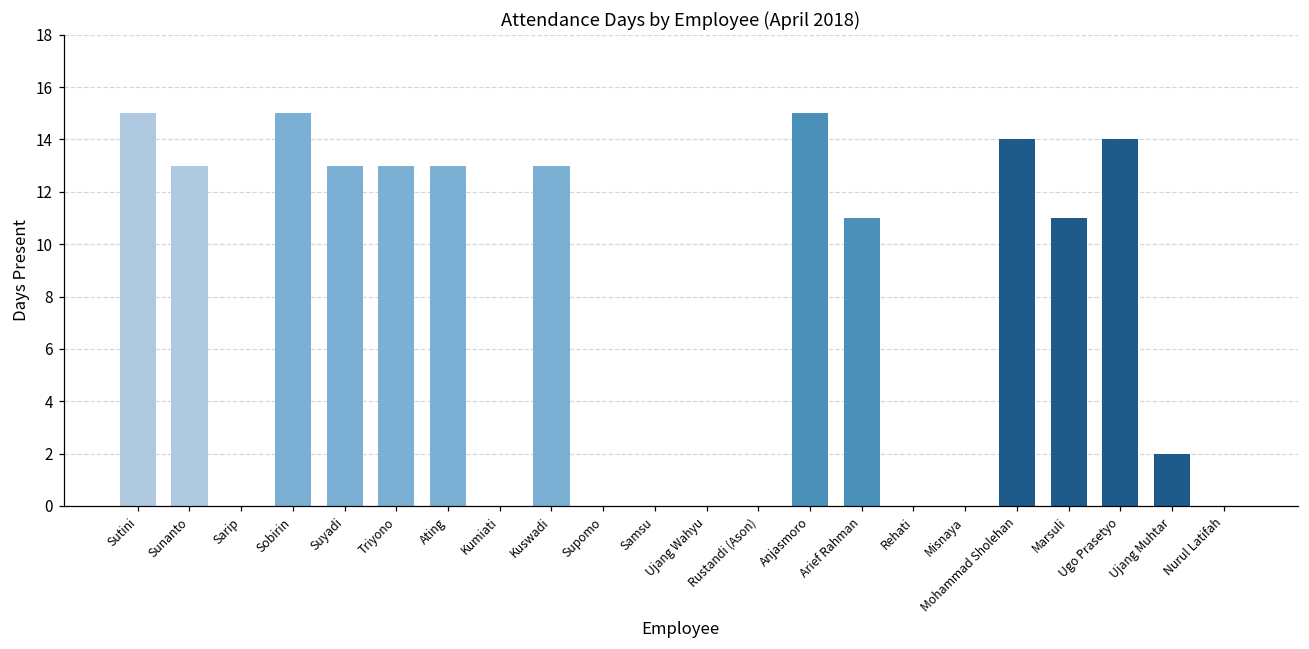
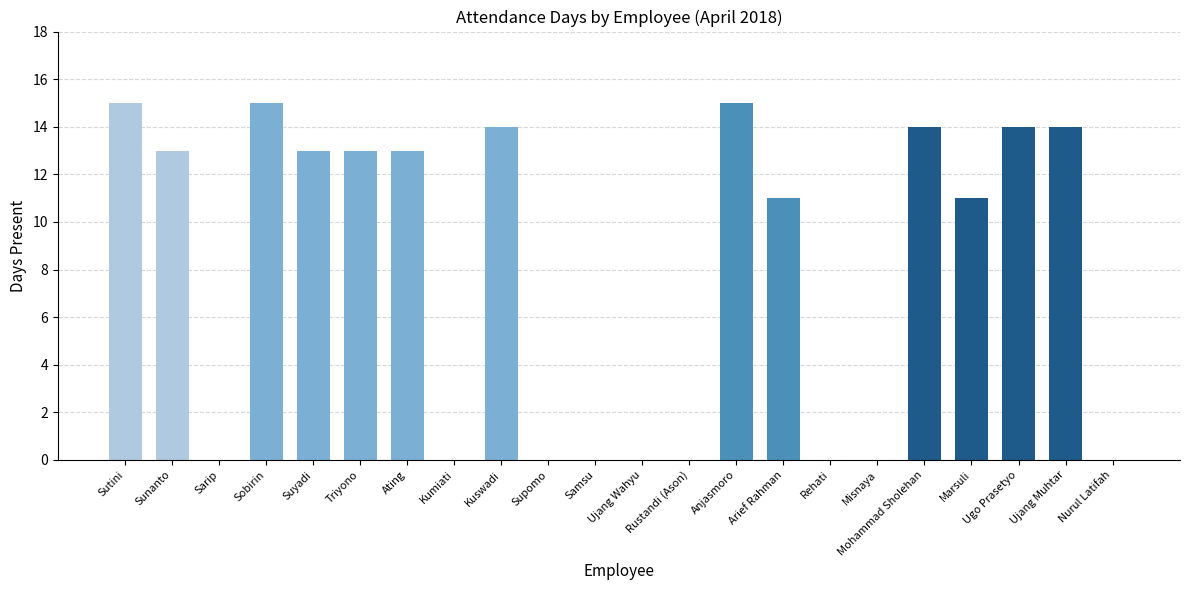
  {
    "Sutini": 15,
    "Sunanto": 13,
    "Sarip": 0,
    "Sobirin": 15,
    "Suyadi": 13,
    "Triyono": 13,
    "Ating": 13,
    "Kumiati": 0,
-   "Kuswadi": 13,
+   "Kuswadi": 14,
    "Supomo": 0,
    "Samsu": 0,
    "Ujang Wahyu": 0,
    "Rustandi (Ason)": 0,
    "Anjasmoro": 15,
    "Arief Rahman": 11,
    "Rehati": 0,
    "Misnaya": 0,
    "Mohammad Sholehan": 14,
    "Marsuli": 11,
    "Ugo Prasetyo": 14,
-   "Ujang Muhtar": 2,
+   "Ujang Muhtar": 14,
    "Nurul Latifah": 0
  }
